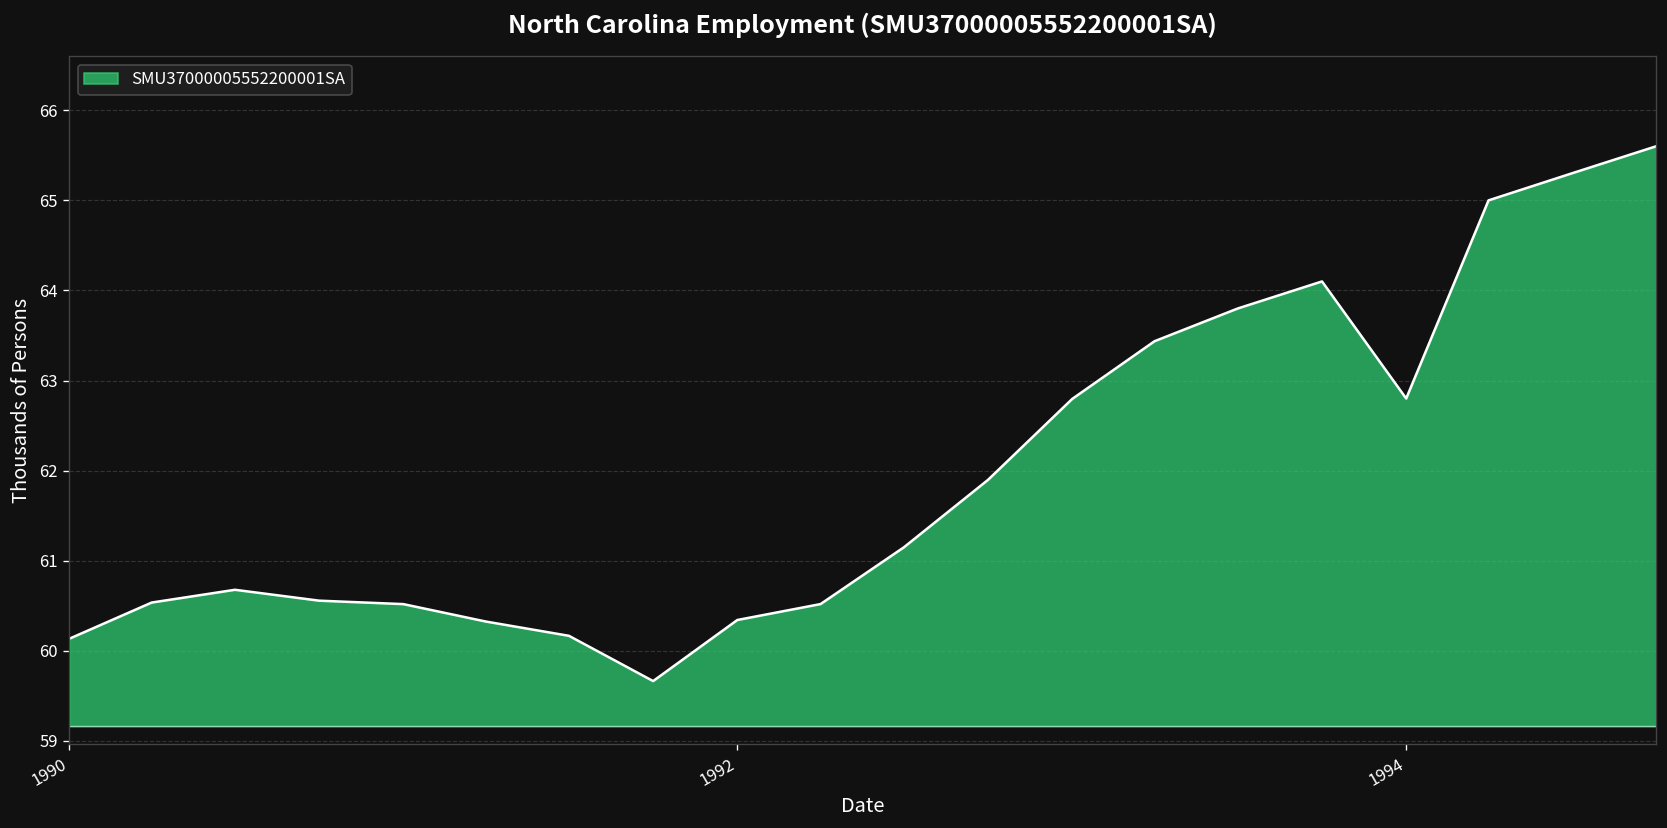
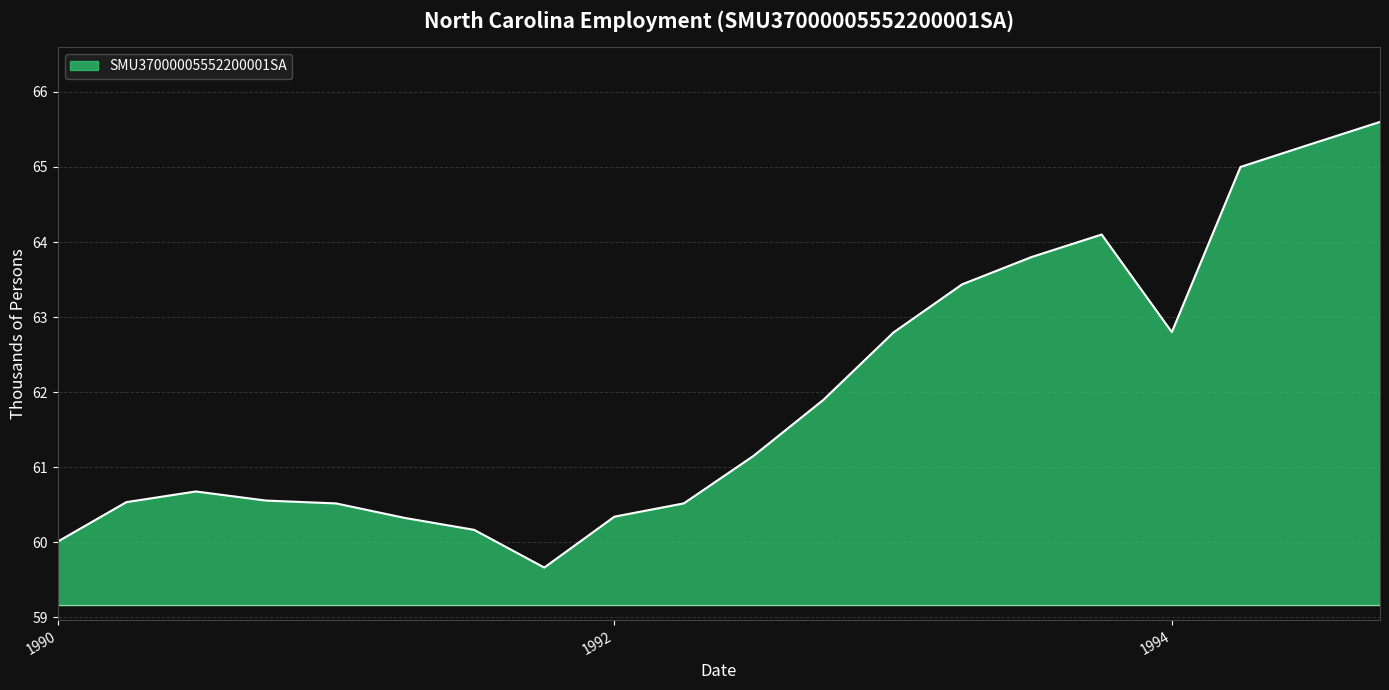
  {
-   "1990": 60.1,
+   "1990": 60.0,
    "1992": 60.3,
    "1994": 62.8
  }
